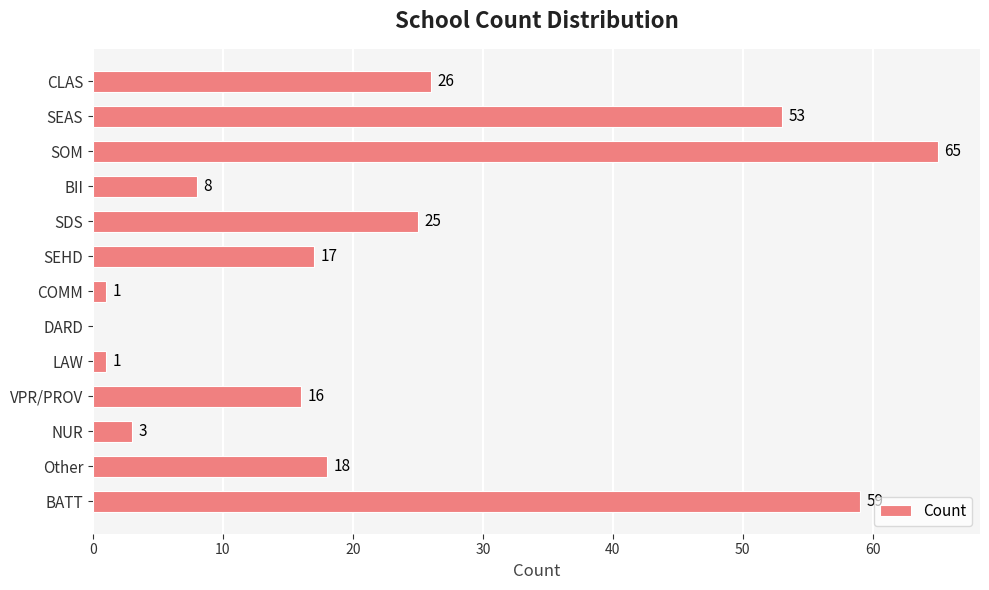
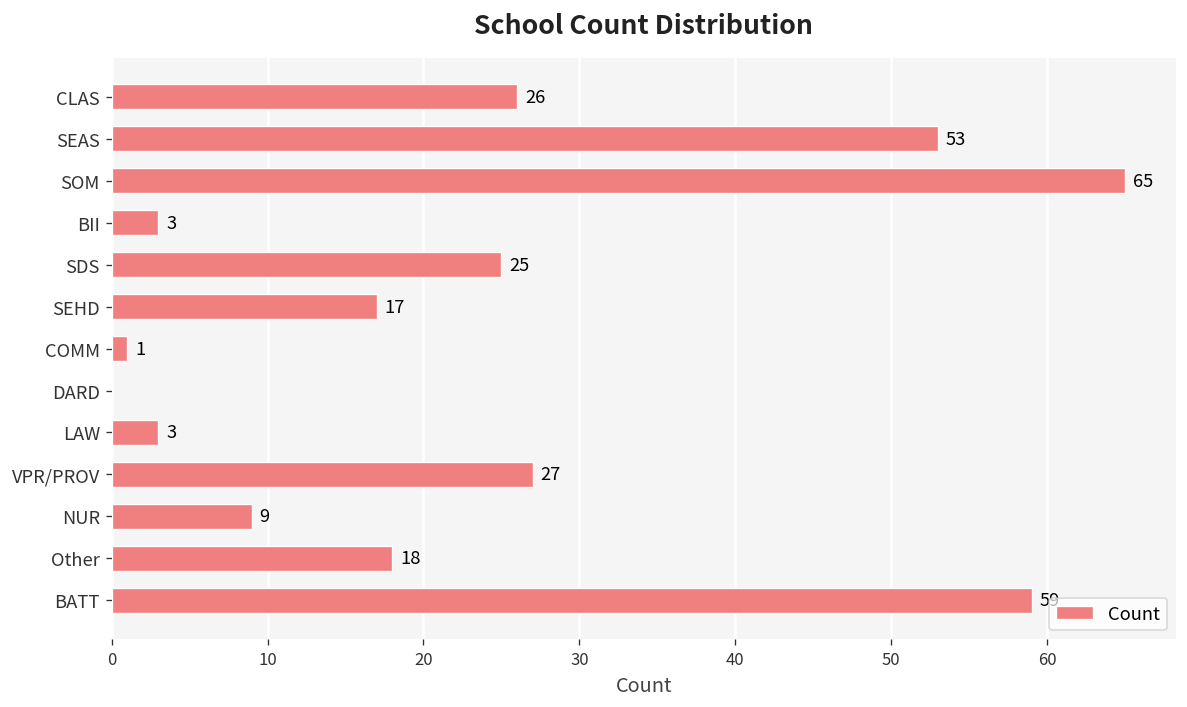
  {
    "CLAS": 26,
    "SEAS": 53,
    "SOM": 65,
-   "BII": 8,
+   "BII": 3,
    "SDS": 25,
    "SEHD": 17,
    "COMM": 1,
-   "LAW": 1,
-   "VPR/PROV": 16,
-   "NUR": 3,
+   "LAW": 3,
+   "VPR/PROV": 27,
+   "NUR": 9,
    "Other": 18
  }
